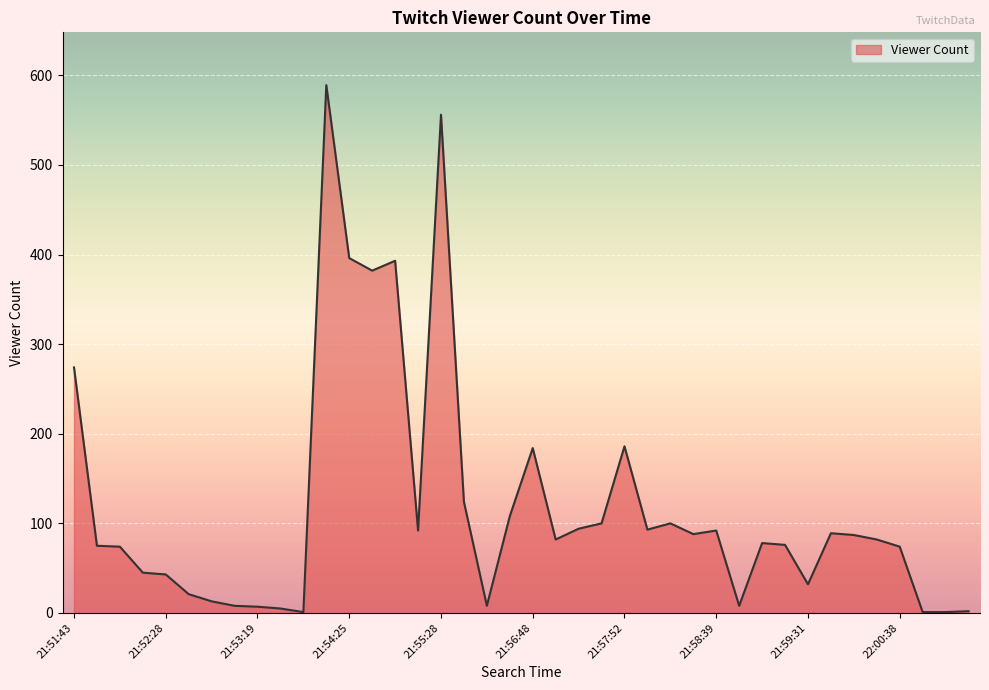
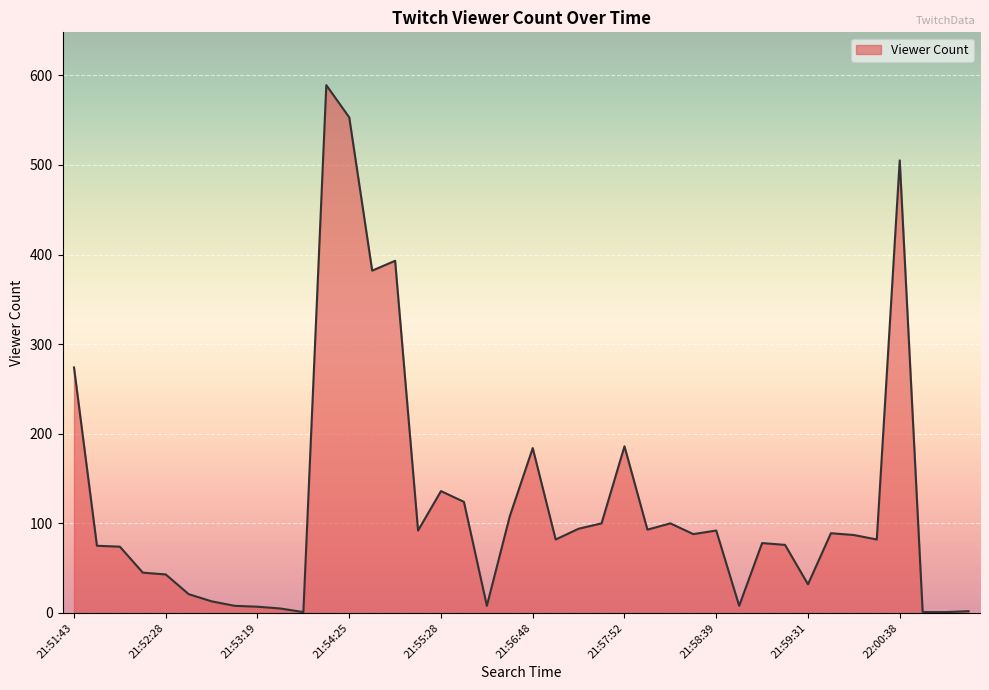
  {
    "21:51:43": 270,
    "21:52:28": 40,
    "21:53:19": 10,
-   "21:54:25": 400,
-   "21:55:28": 560,
+   "21:54:25": 550,
+   "21:55:28": 140,
    "21:56:48": 180,
    "21:57:52": 190,
    "21:58:39": 90,
    "21:59:31": 30,
-   "22:00:38": 70
+   "22:00:38": 510
  }
